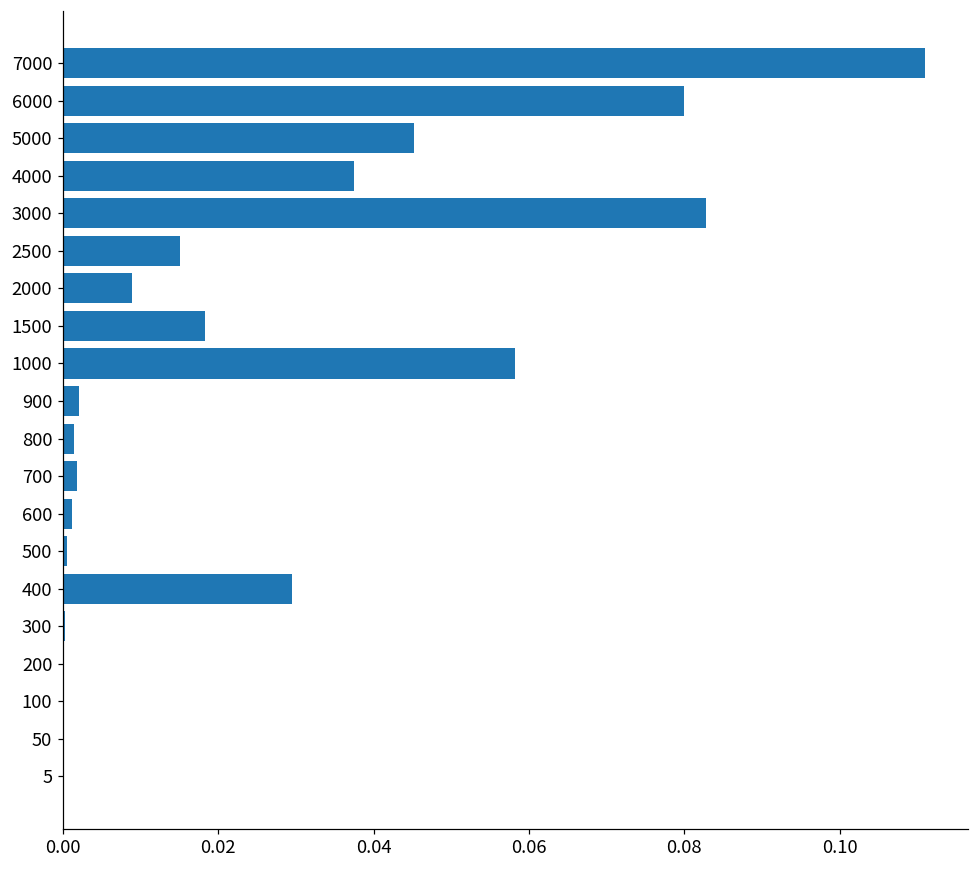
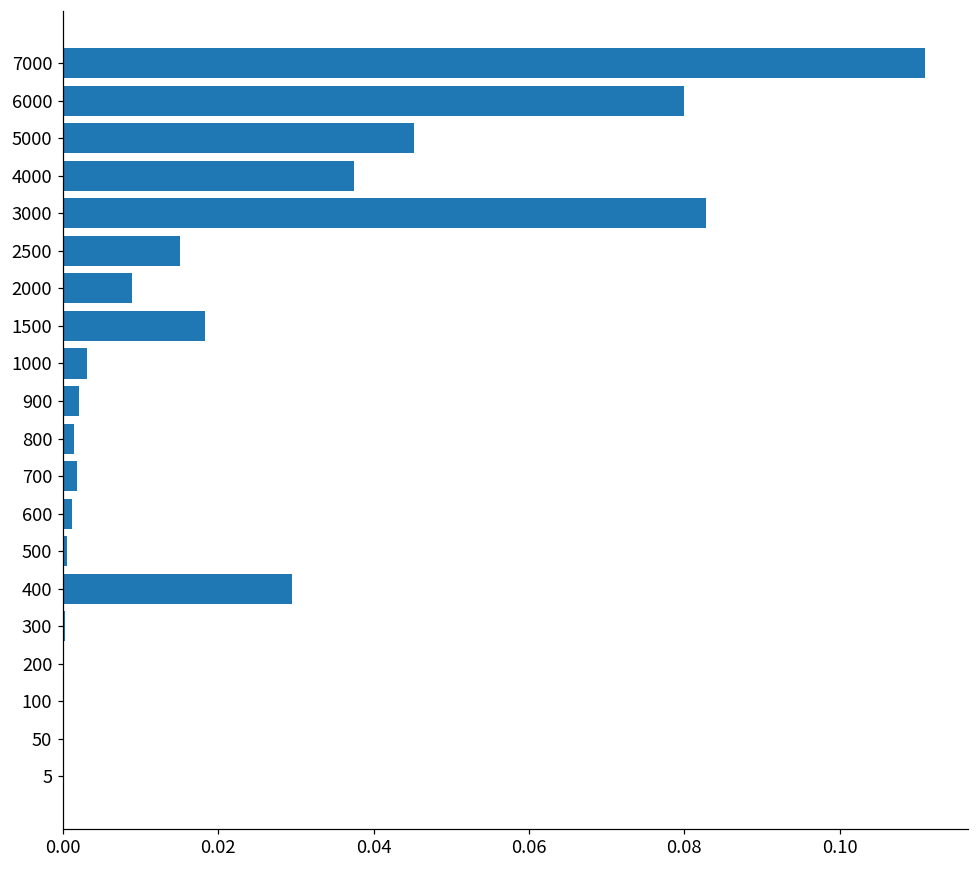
  {
    "7000": 0.111,
    "6000": 0.080,
    "5000": 0.045,
    "4000": 0.037,
    "3000": 0.083,
    "2500": 0.015,
    "2000": 0.009,
    "1500": 0.018,
-   "1000": 0.058,
+   "1000": 0.003,
    "900": 0.002,
    "800": 0.001,
    "700": 0.002,
    "600": 0.001,
    "500": 0.001,
    "400": 0.029
  }
